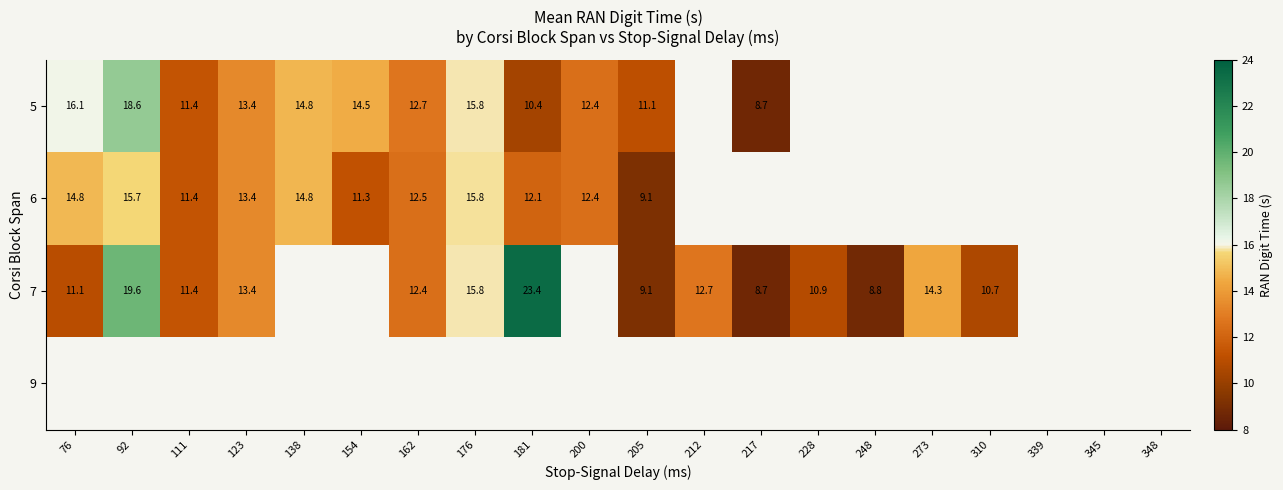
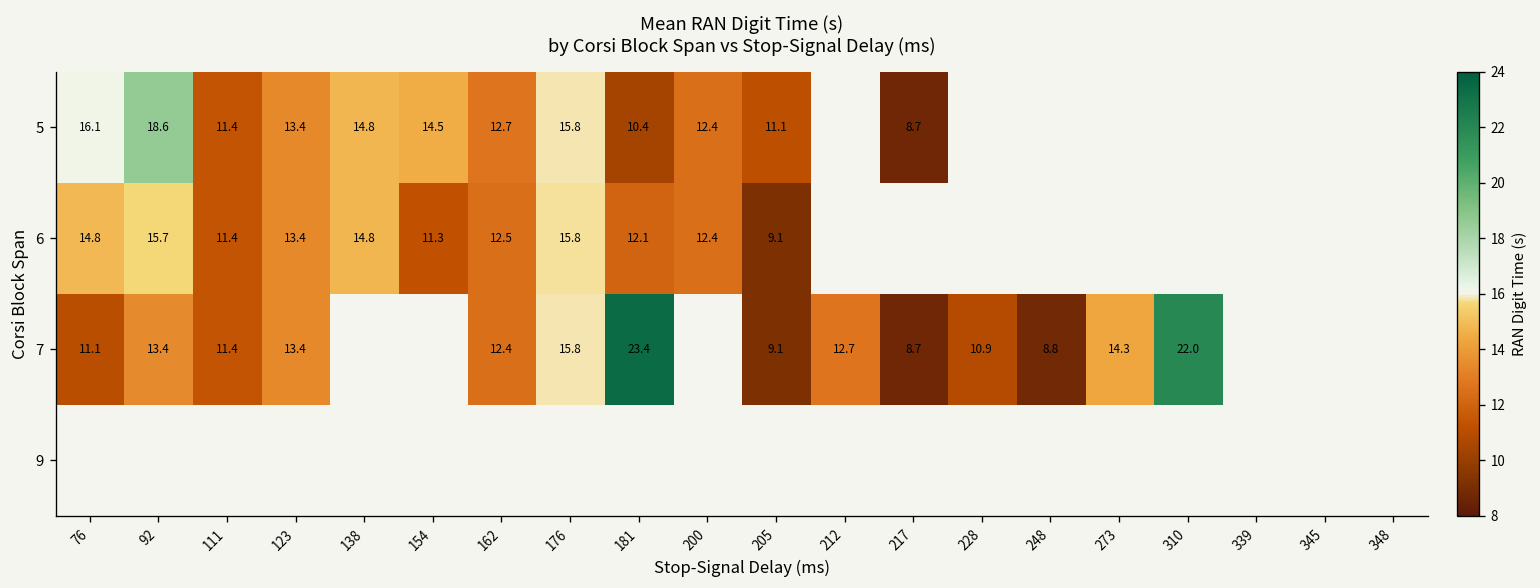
  {
    "5": {
      "76": 16.1,
      "92": 18.6,
      "111": 11.4,
      "123": 13.4,
      "138": 14.8,
      "154": 14.5,
      "162": 12.7,
      "176": 15.8,
      "181": 10.4,
      "200": 12.4,
      "205": 11.1,
      "217": 8.7
    },
    "6": {
      "76": 14.8,
      "92": 15.7,
      "111": 11.4,
      "123": 13.4,
      "138": 14.8,
      "154": 11.3,
      "162": 12.5,
      "176": 15.8,
      "181": 12.1,
      "200": 12.4,
      "205": 9.1
    },
    "7": {
      "76": 11.1,
-     "92": 19.6,
+     "92": 13.4,
      "111": 11.4,
      "123": 13.4,
      "162": 12.4,
      "176": 15.8,
      "181": 23.4,
      "205": 9.1,
      "212": 12.7,
      "217": 8.7,
      "228": 10.9,
      "248": 8.8,
      "273": 14.3,
-     "310": 10.7
+     "310": 22.0
    }
  }
